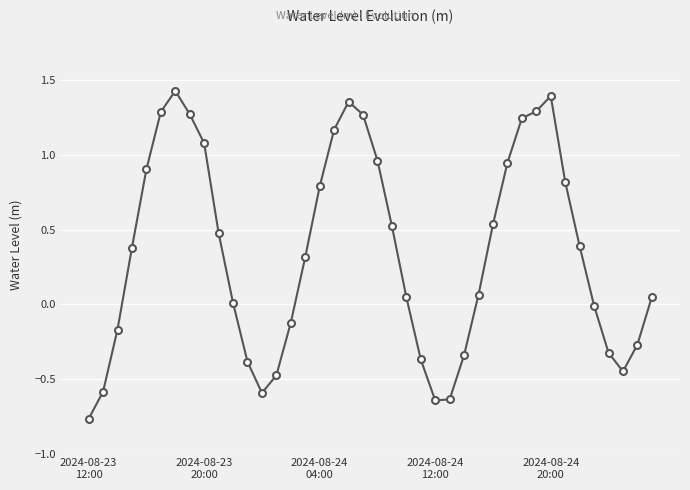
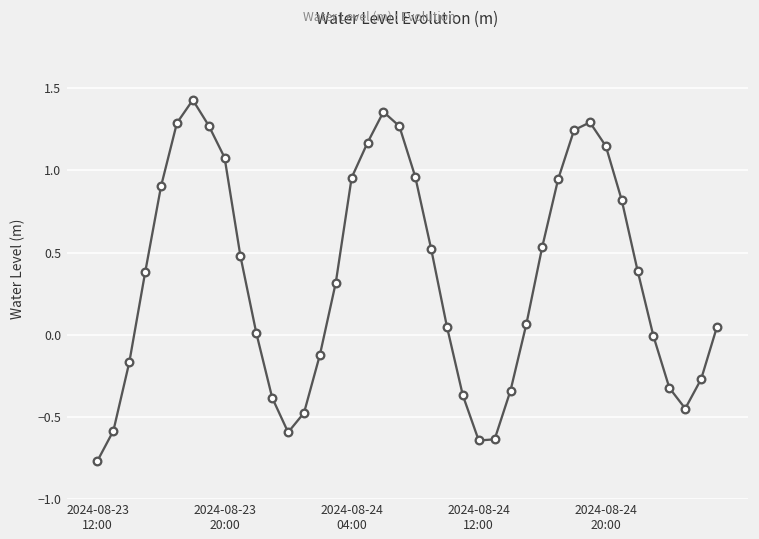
  {
    "2024-08-23 12:00": -0.77,
    "2024-08-23 20:00": 1.08,
-   "2024-08-24 04:00": 0.79,
+   "2024-08-24 04:00": 0.96,
    "2024-08-24 12:00": -0.64,
-   "2024-08-24 20:00": 1.39
+   "2024-08-24 20:00": 1.15
  }
